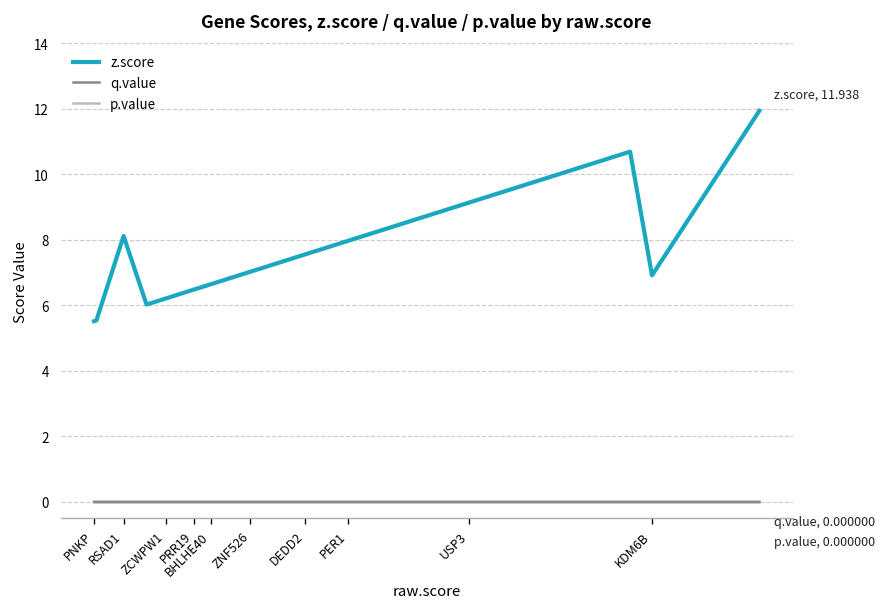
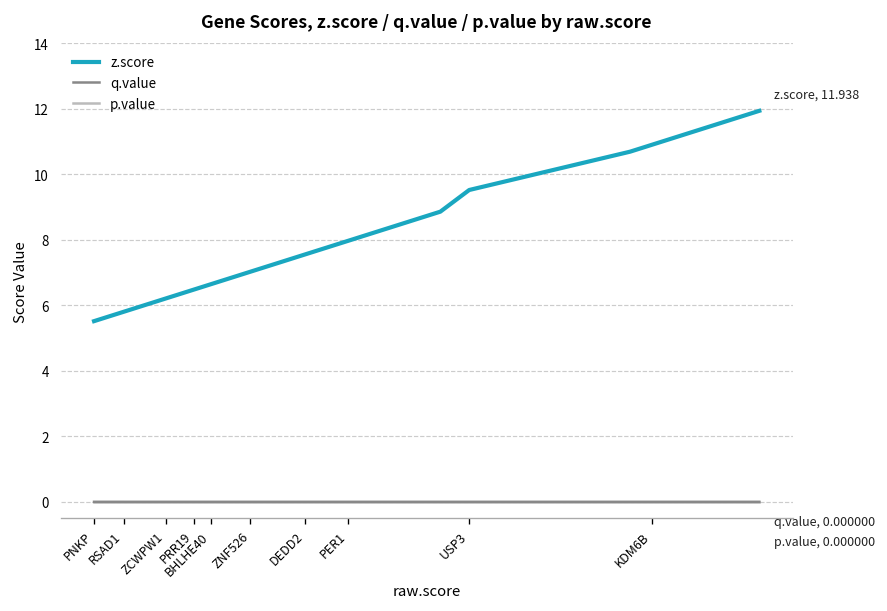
  {
    "z.score": {
      "PNKP": 5.5,
-     "RSAD1": 8.1,
+     "RSAD1": 5.8,
      "ZCWPW1": 6.2,
      "PRR19": 6.5,
      "BHLHE40": 6.6,
      "ZNF526": 7.0,
      "DEDD2": 7.6,
      "PER1": 8.0,
-     "USP3": 9.1,
-     "KDM6B": 6.9
+     "USP3": 9.5,
+     "KDM6B": 10.9
    },
    "p.value": {
      "PNKP": 0.0,
      "RSAD1": 0.0,
      "ZCWPW1": 0.0,
      "PRR19": 0.0,
      "BHLHE40": 0.0,
      "ZNF526": 0.0,
      "DEDD2": 0.0,
      "PER1": 0.0,
      "USP3": 0.0,
      "KDM6B": 0.0
    }
  }
